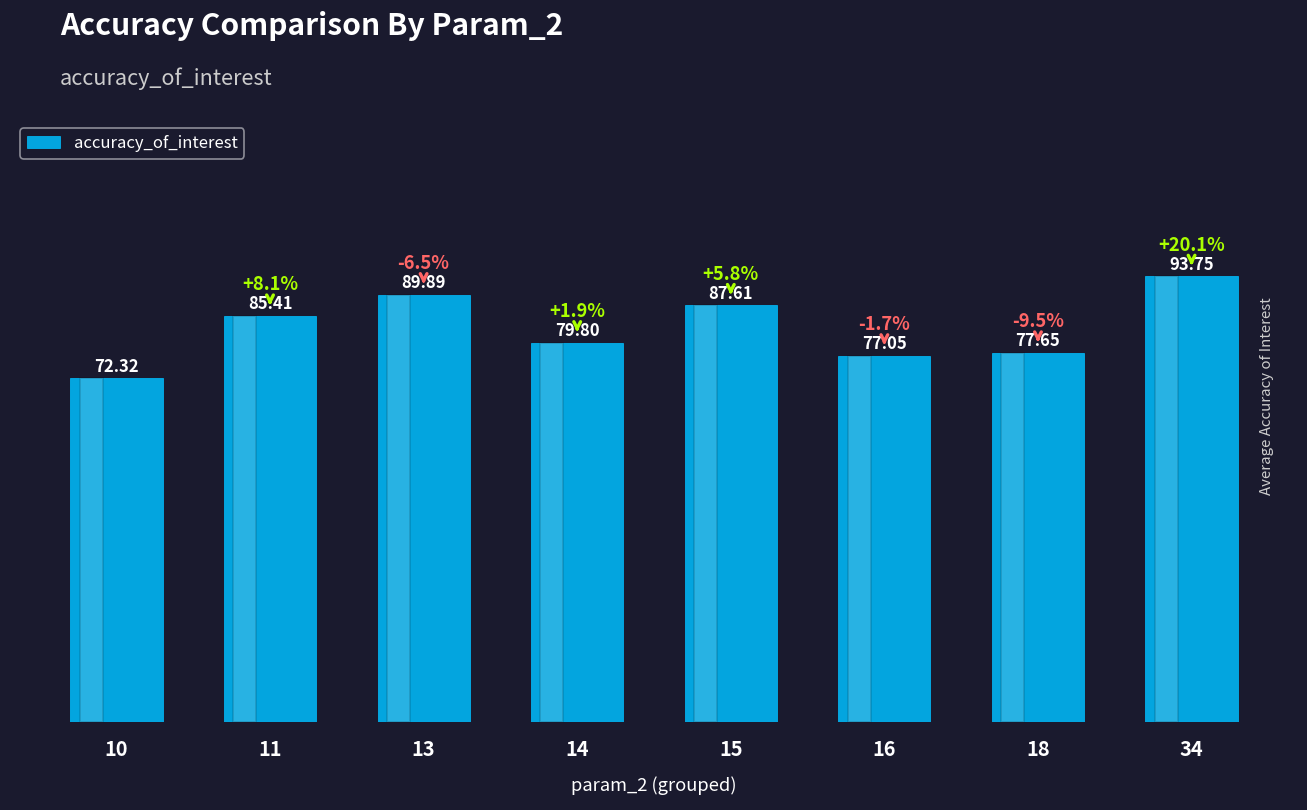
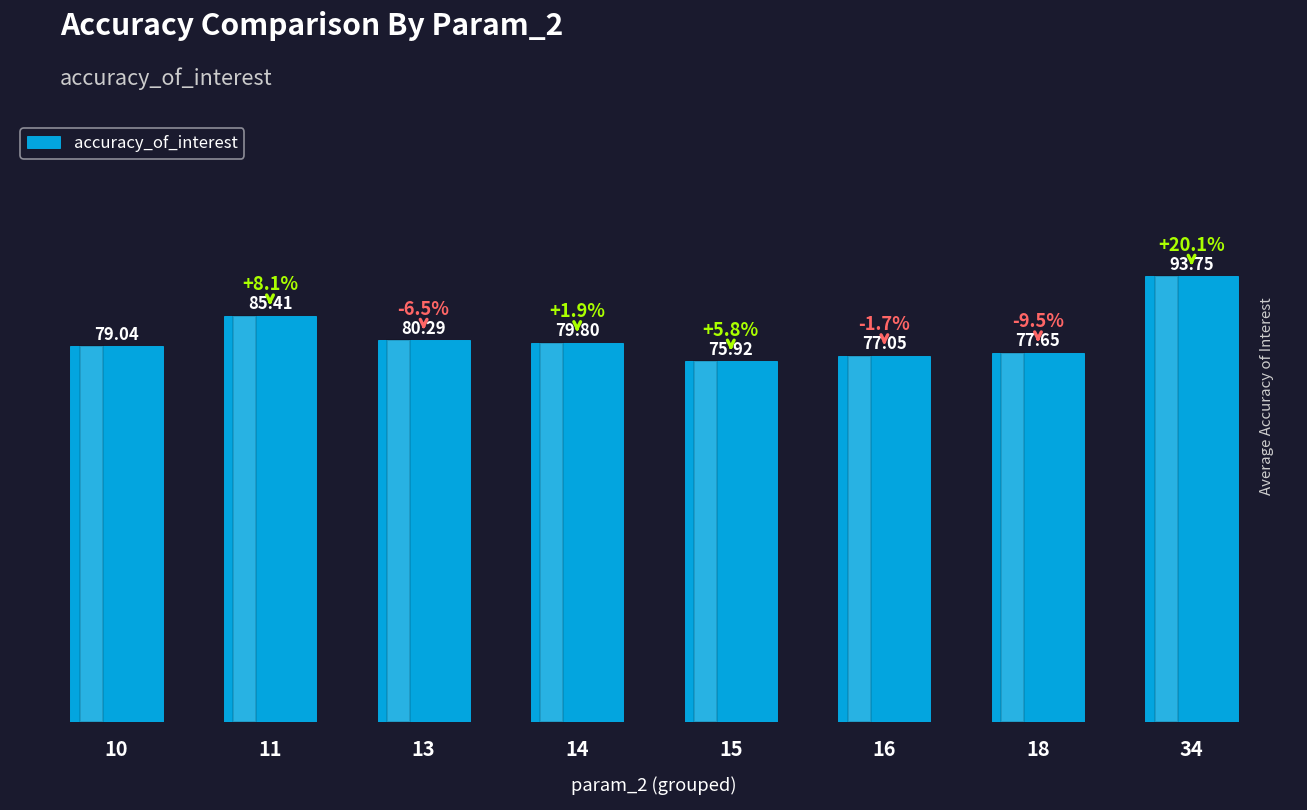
  {
-   "10": 72.32,
+   "10": 79.04,
    "11": 85.41,
-   "13": 89.89,
+   "13": 80.29,
    "14": 79.80,
-   "15": 87.61,
+   "15": 75.92,
    "16": 77.05,
    "18": 77.65,
    "34": 93.75
  }
